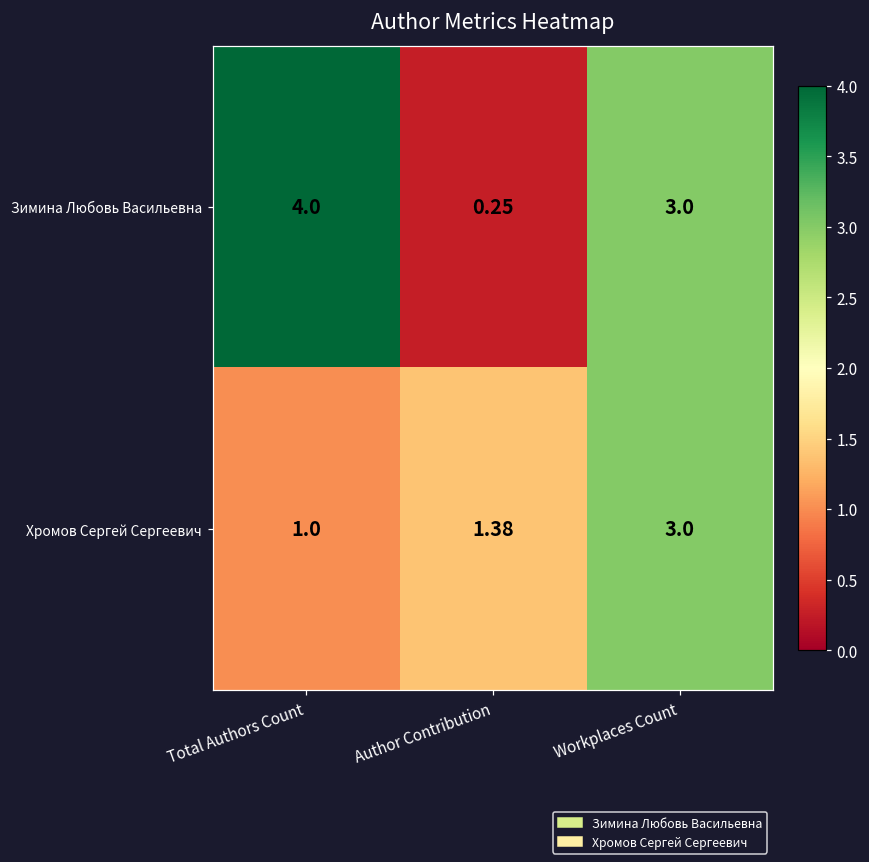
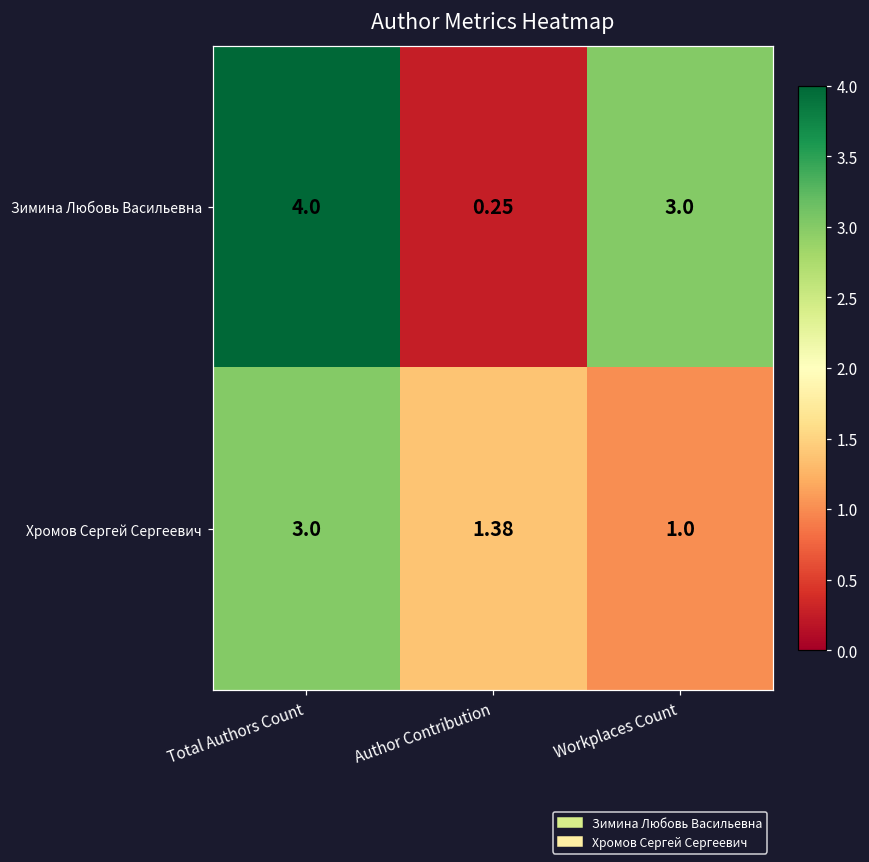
  {
    "Зимина Любовь Васильевна": {
      "Total Authors Count": 4.0,
      "Author Contribution": 0.25,
      "Workplaces Count": 3.0
    },
    "Хромов Сергей Сергеевич": {
-     "Total Authors Count": 1.0,
+     "Total Authors Count": 3.0,
      "Author Contribution": 1.38,
-     "Workplaces Count": 3.0
+     "Workplaces Count": 1.0
    }
  }
